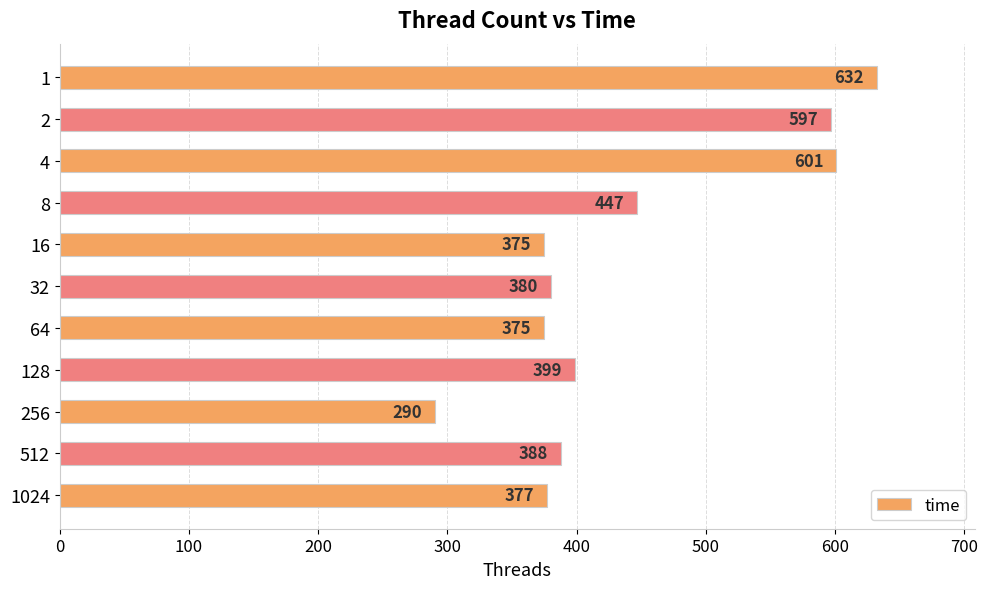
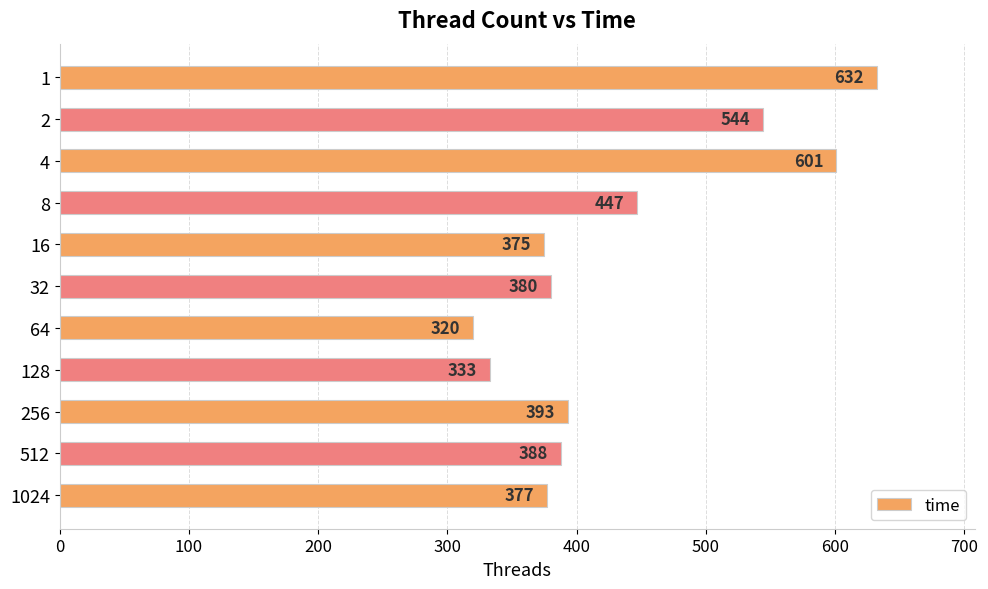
  {
    "1": 632,
-   "2": 597,
+   "2": 544,
    "4": 601,
    "8": 447,
    "16": 375,
    "32": 380,
-   "64": 375,
-   "128": 399,
-   "256": 290,
+   "64": 320,
+   "128": 333,
+   "256": 393,
    "512": 388,
    "1024": 377
  }
